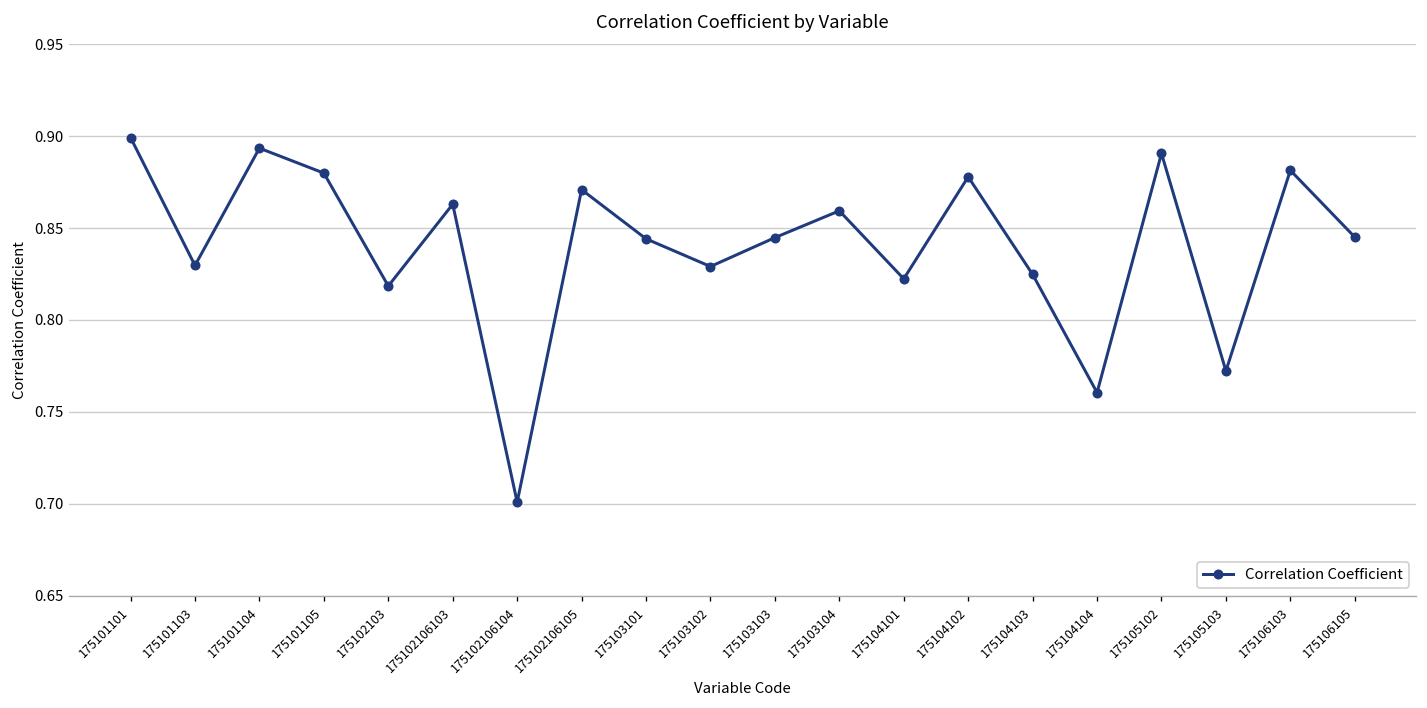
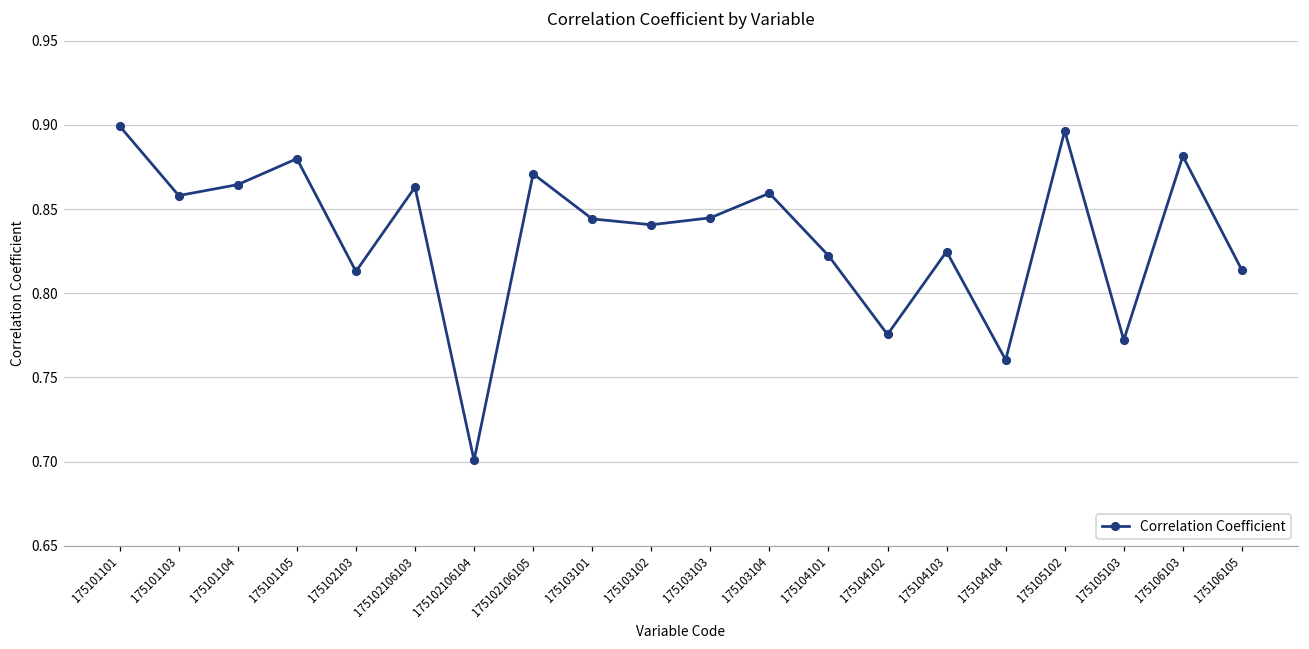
  {
    "175101101": 0.899,
-   "175101103": 0.830,
-   "175101104": 0.893,
+   "175101103": 0.858,
+   "175101104": 0.864,
    "175101105": 0.880,
-   "175102103": 0.818,
+   "175102103": 0.813,
    "175102106103": 0.863,
    "175102106104": 0.701,
    "175102106105": 0.871,
    "175103101": 0.844,
-   "175103102": 0.829,
+   "175103102": 0.841,
    "175103103": 0.845,
    "175103104": 0.859,
    "175104101": 0.822,
-   "175104102": 0.878,
+   "175104102": 0.776,
    "175104103": 0.825,
    "175104104": 0.760,
-   "175105102": 0.891,
+   "175105102": 0.896,
    "175105103": 0.772,
    "175106103": 0.881,
-   "175106105": 0.845
+   "175106105": 0.814
  }
